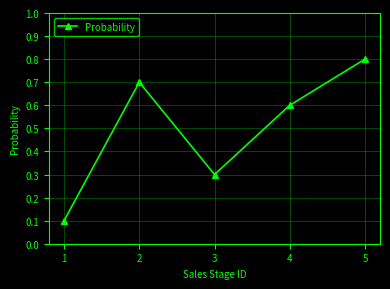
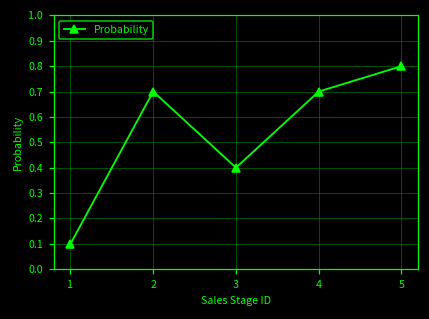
  {
    "1": 0.1,
    "2": 0.7,
-   "3": 0.3,
-   "4": 0.6,
+   "3": 0.4,
+   "4": 0.7,
    "5": 0.8
  }
